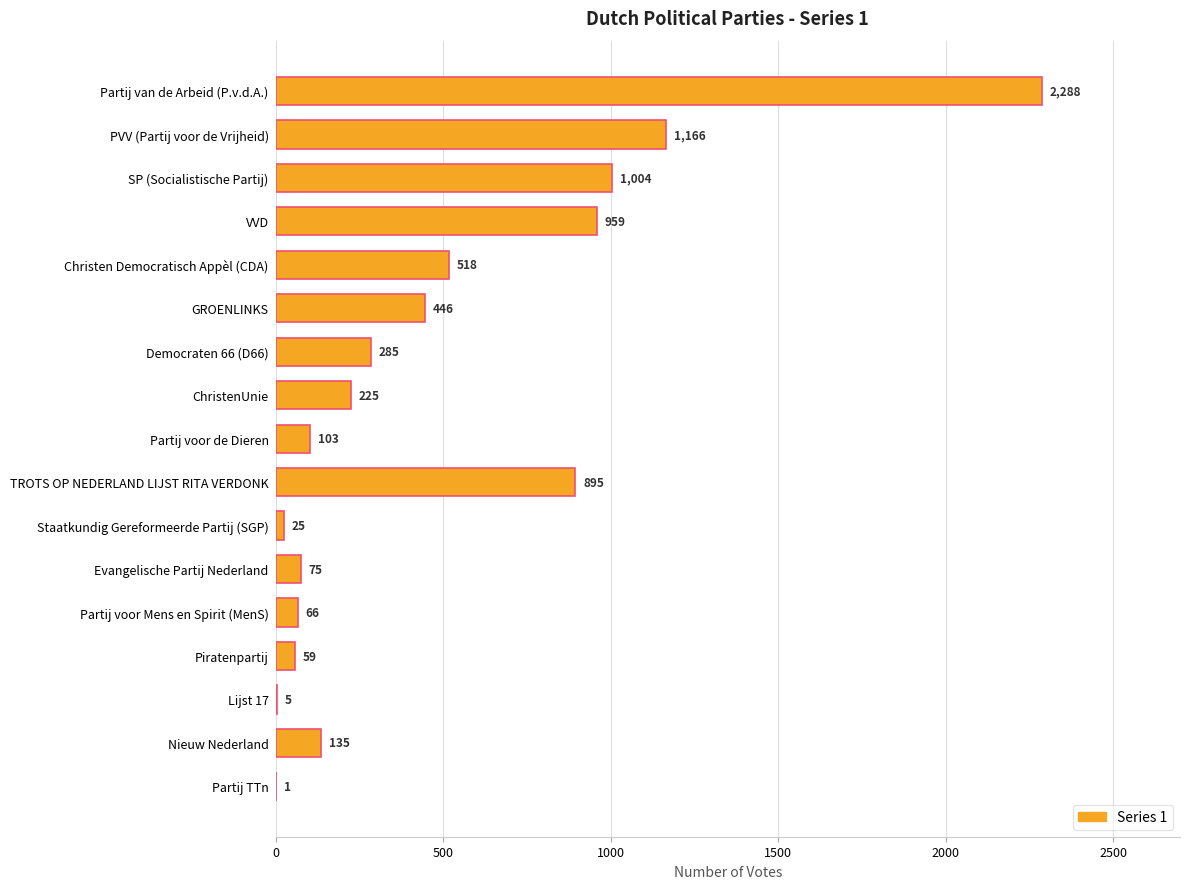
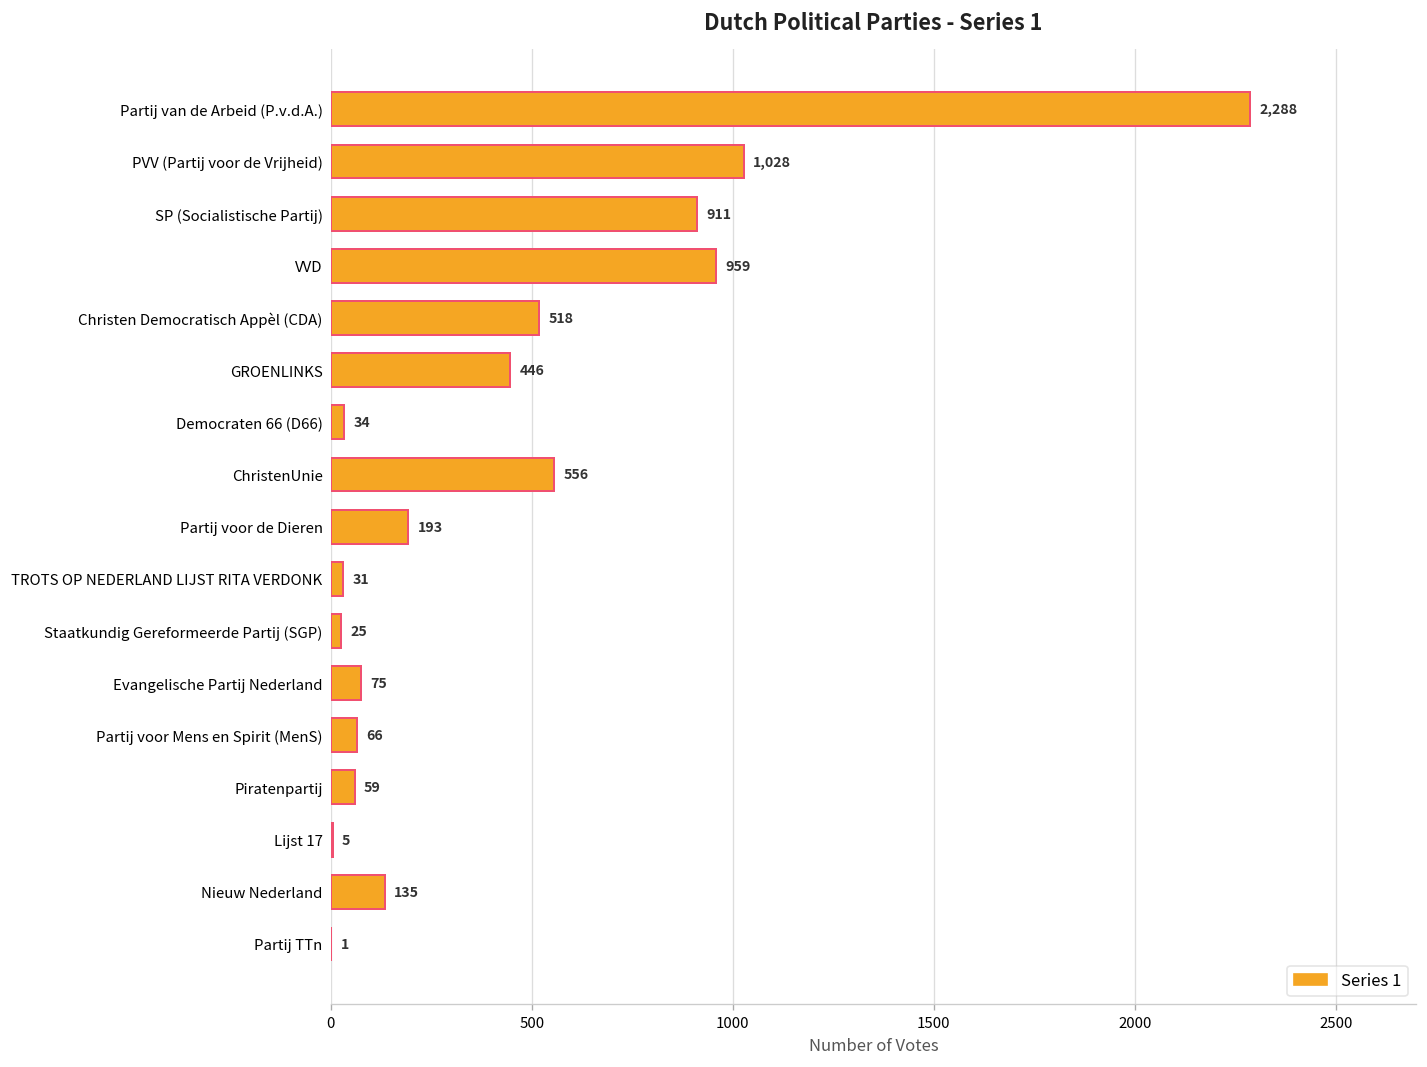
  {
    "Partij van de Arbeid (P.v.d.A.)": "2,288",
-   "PVV (Partij voor de Vrijheid)": "1,166",
-   "SP (Socialistische Partij)": "1,004",
+   "PVV (Partij voor de Vrijheid)": "1,028",
+   "SP (Socialistische Partij)": "911",
    "VVD": "959",
    "Christen Democratisch Appèl (CDA)": "518",
    "GROENLINKS": "446",
-   "Democraten 66 (D66)": "285",
-   "ChristenUnie": "225",
-   "Partij voor de Dieren": "103",
-   "TROTS OP NEDERLAND LIJST RITA VERDONK": "895",
+   "Democraten 66 (D66)": "34",
+   "ChristenUnie": "556",
+   "Partij voor de Dieren": "193",
+   "TROTS OP NEDERLAND LIJST RITA VERDONK": "31",
    "Staatkundig Gereformeerde Partij (SGP)": "25",
    "Evangelische Partij Nederland": "75",
    "Partij voor Mens en Spirit (MenS)": "66",
    "Piratenpartij": "59",
    "Lijst 17": "5",
    "Nieuw Nederland": "135",
    "Partij TTn": "1"
  }
